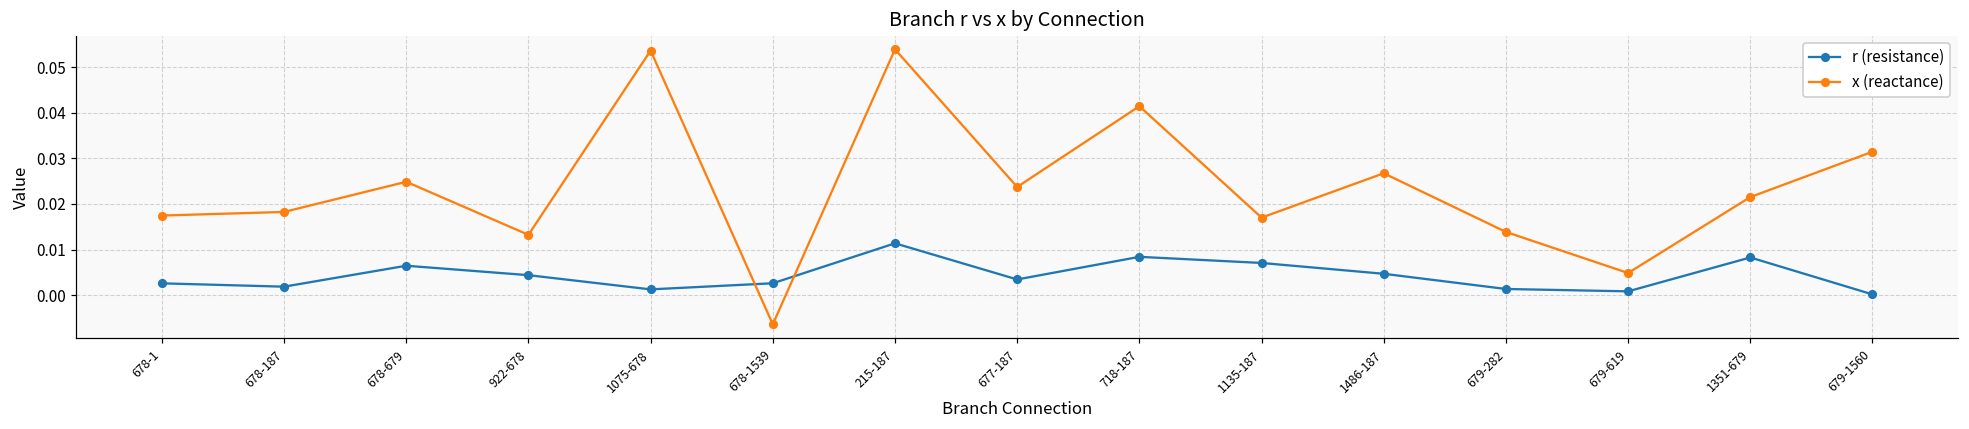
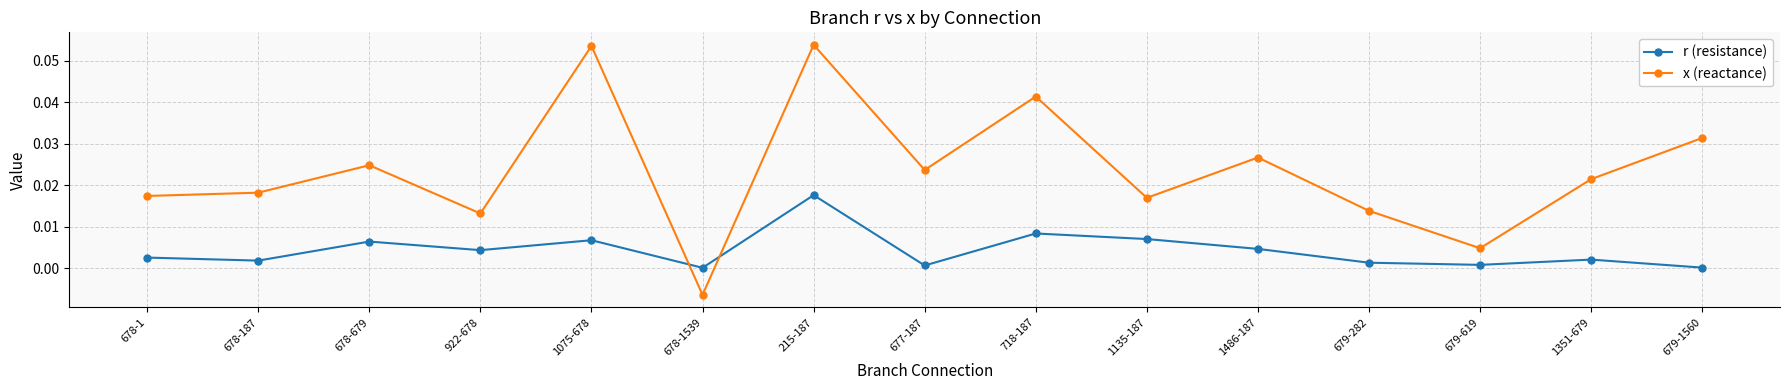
  {
    "r (resistance)": {
      "678-1": 0.003,
      "678-187": 0.002,
      "678-679": 0.006,
      "922-678": 0.004,
-     "1075-678": 0.001,
-     "678-1539": 0.003,
-     "215-187": 0.011,
-     "677-187": 0.003,
+     "1075-678": 0.007,
+     "678-1539": 0.000,
+     "215-187": 0.018,
+     "677-187": 0.001,
      "718-187": 0.008,
      "1135-187": 0.007,
      "1486-187": 0.005,
      "679-282": 0.001,
      "679-619": 0.001,
-     "1351-679": 0.008,
+     "1351-679": 0.002,
      "679-1560": 0.000
    },
    "x (reactance)": {
      "678-1": 0.017,
      "678-187": 0.018,
      "678-679": 0.025,
      "922-678": 0.013,
      "1075-678": 0.054,
      "678-1539": -0.006,
      "215-187": 0.054,
      "677-187": 0.024,
      "718-187": 0.041,
      "1135-187": 0.017,
      "1486-187": 0.027,
      "679-282": 0.014,
      "679-619": 0.005,
      "1351-679": 0.022,
      "679-1560": 0.031
    }
  }
